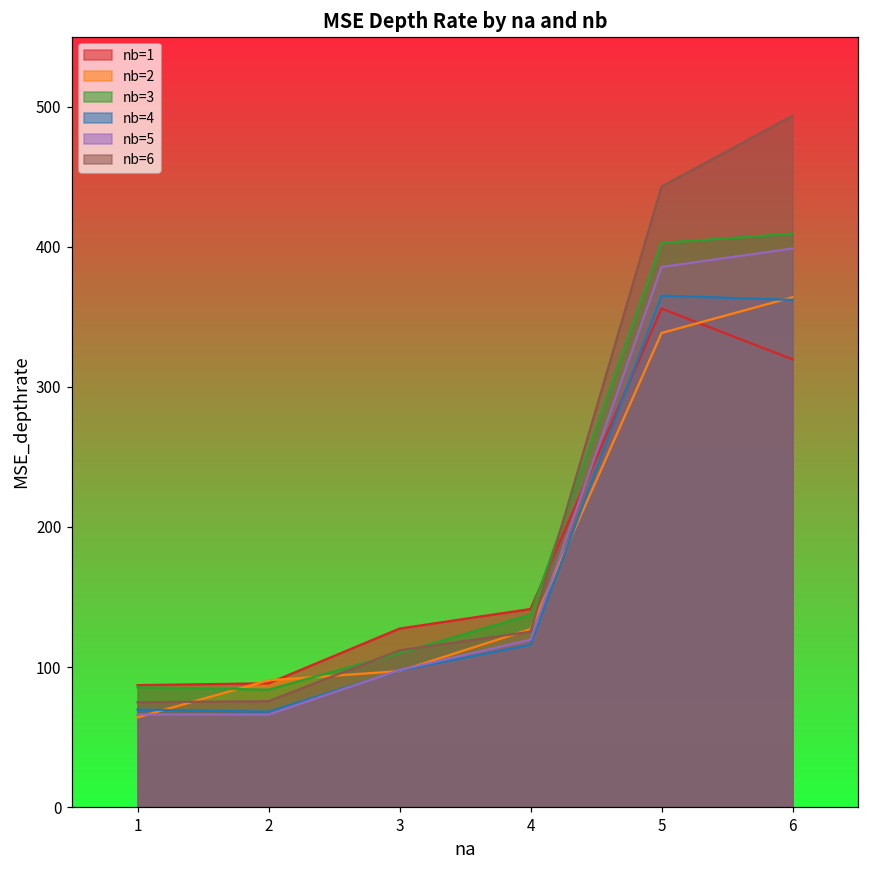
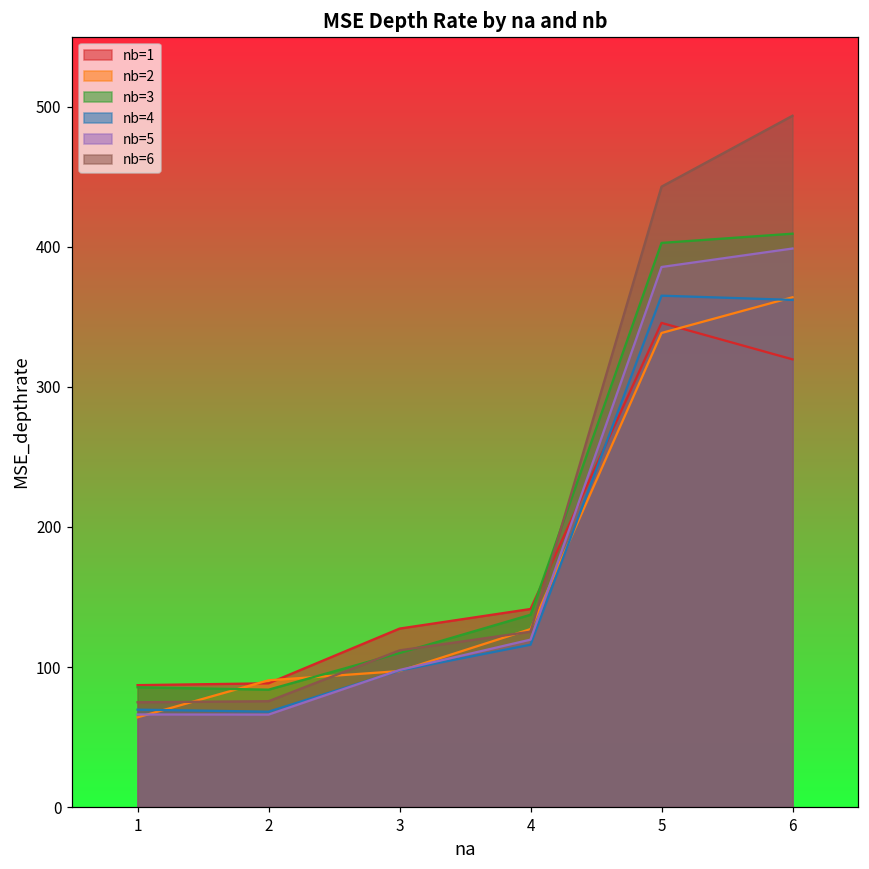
  {
    "nb=1": {
      "2": 88,
      "3": 127,
      "4": 141,
-     "5": 356,
+     "5": 346,
      "6": 320
    },
    "nb=2": {
      "1": 64,
      "2": 91,
      "5": 338
    },
    "nb=3": {
      "2": 84,
      "4": 137,
      "5": 403,
      "6": 409
    },
    "nb=4": {
      "1": 70,
      "2": 68,
      "4": 116,
      "5": 365
    },
    "nb=5": {
      "1": 66,
      "2": 66,
      "4": 120,
      "5": 386,
      "6": 399
    },
    "nb=6": {
      "1": 75,
      "2": 76,
      "5": 443,
      "6": 494
    }
  }
